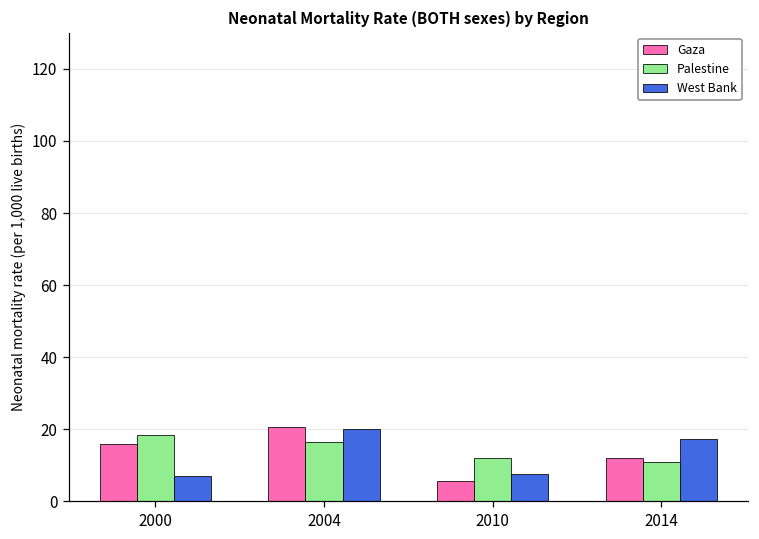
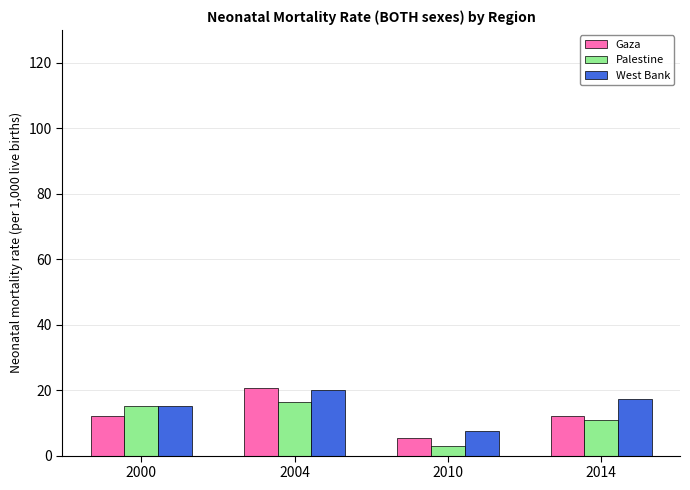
  {
    "Gaza": {
-     "2000": 16,
+     "2000": 12,
      "2004": 21,
      "2010": 6,
      "2014": 12
    },
    "Palestine": {
-     "2000": 19,
+     "2000": 15,
      "2004": 16,
-     "2010": 12,
+     "2010": 3,
      "2014": 11
    },
    "West Bank": {
-     "2000": 7,
+     "2000": 15,
      "2004": 20,
      "2010": 8,
      "2014": 17
    }
  }
